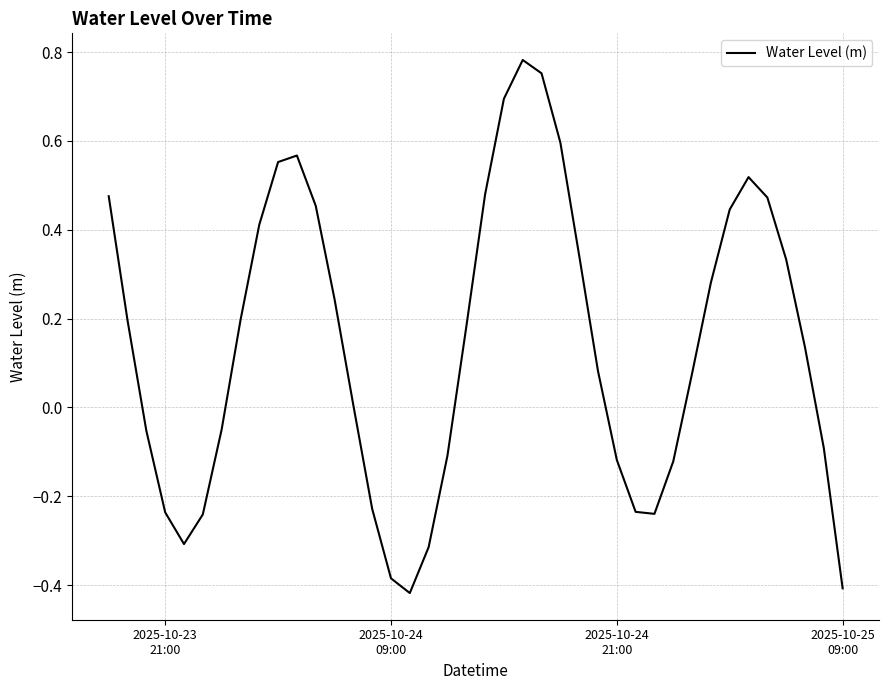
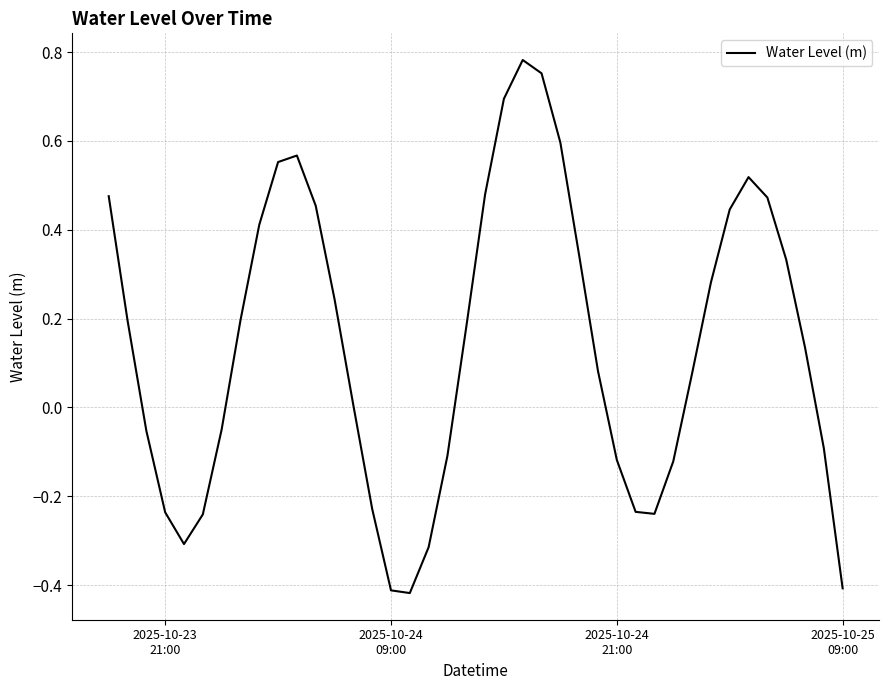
  {
    "2025-10-23 21:00": -0.24,
-   "2025-10-24 09:00": -0.38,
+   "2025-10-24 09:00": -0.41,
    "2025-10-24 21:00": -0.12,
    "2025-10-25 09:00": -0.41
  }
